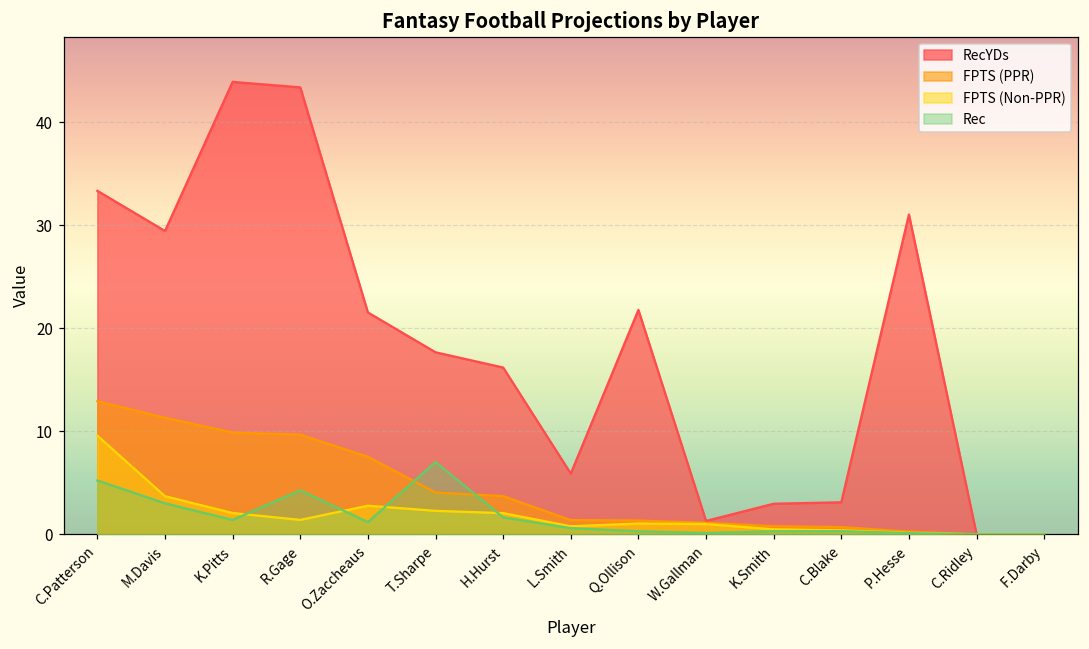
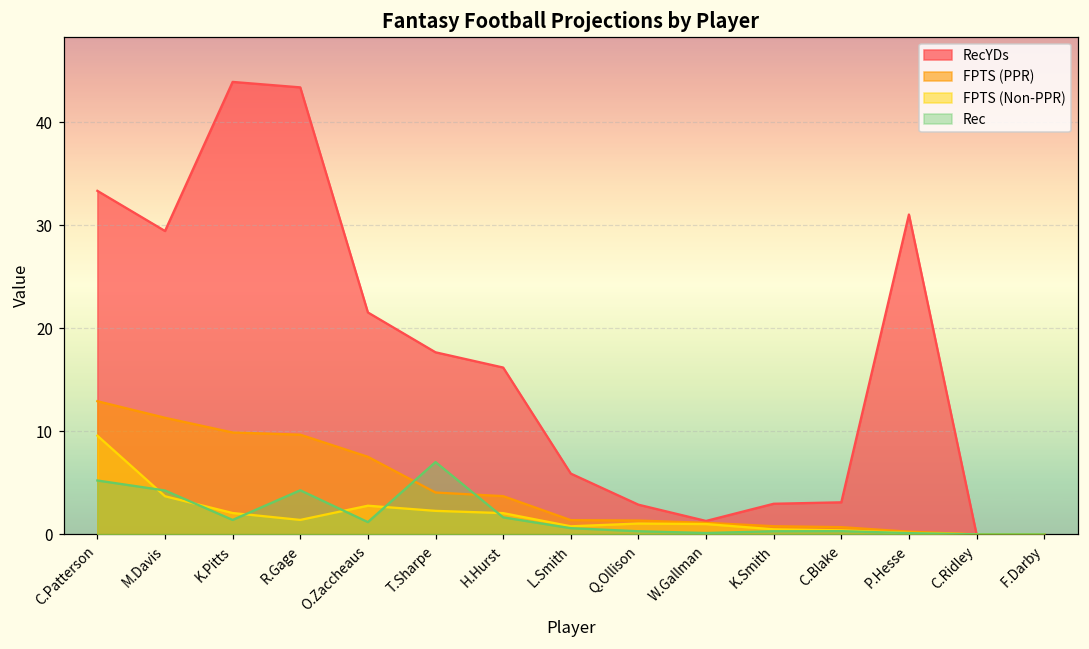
  {
    "RecYDs": {
      "C.Patterson": 33,
      "M.Davis": 29,
      "K.Pitts": 44,
      "R.Gage": 43,
      "O.Zaccheaus": 22,
      "T.Sharpe": 18,
      "H.Hurst": 16,
      "L.Smith": 6,
-     "Q.Ollison": 22,
+     "Q.Ollison": 3,
      "K.Smith": 3,
      "C.Blake": 3,
      "P.Hesse": 31
    },
    "FPTS (PPR)": {
      "C.Patterson": 13,
      "M.Davis": 11,
      "K.Pitts": 10,
      "R.Gage": 10,
      "O.Zaccheaus": 8,
      "T.Sharpe": 4,
      "H.Hurst": 4,
      "L.Smith": 1,
      "Q.Ollison": 1,
      "K.Smith": 1,
      "C.Blake": 1
    },
    "FPTS (Non-PPR)": {
      "C.Patterson": 10,
      "M.Davis": 4,
      "K.Pitts": 2,
      "R.Gage": 1,
      "O.Zaccheaus": 3,
      "T.Sharpe": 2,
      "H.Hurst": 2,
      "Q.Ollison": 1
    },
    "Rec": {
      "C.Patterson": 5,
-     "M.Davis": 3,
+     "M.Davis": 4,
      "K.Pitts": 1,
      "R.Gage": 4,
      "O.Zaccheaus": 1,
      "T.Sharpe": 7,
      "H.Hurst": 2,
      "Q.Ollison": 0,
      "W.Gallman": 0
    }
  }
